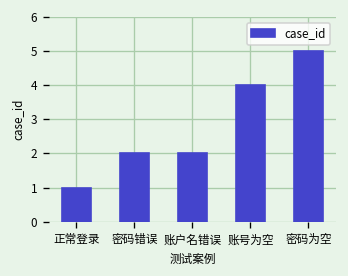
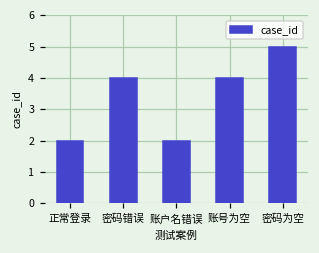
  {
-   "正常登录": 1,
-   "密码错误": 2,
+   "正常登录": 2,
+   "密码错误": 4,
    "账户名错误": 2,
    "账号为空": 4,
    "密码为空": 5
  }
